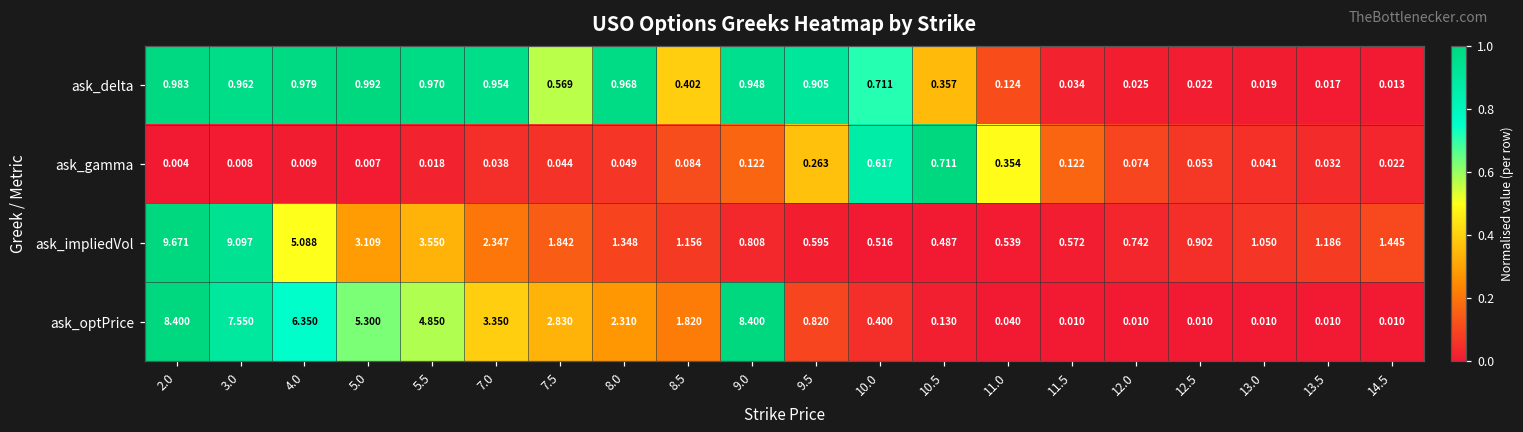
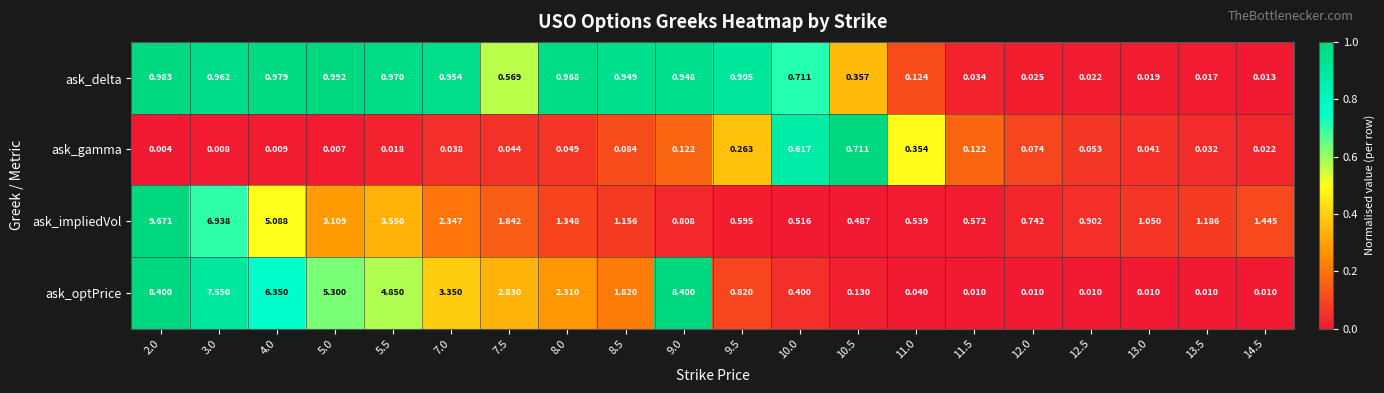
  {
    "ask_delta": {
      "2.0": 0.983,
      "3.0": 0.962,
      "4.0": 0.979,
      "5.0": 0.992,
      "5.5": 0.970,
      "7.0": 0.954,
      "7.5": 0.569,
      "8.0": 0.968,
-     "8.5": 0.402,
+     "8.5": 0.949,
      "9.0": 0.948,
      "9.5": 0.905,
      "10.0": 0.711,
      "10.5": 0.357,
      "11.0": 0.124,
      "11.5": 0.034,
      "12.0": 0.025,
      "12.5": 0.022,
      "13.0": 0.019,
      "13.5": 0.017,
      "14.5": 0.013
    },
    "ask_gamma": {
      "2.0": 0.004,
      "3.0": 0.008,
      "4.0": 0.009,
      "5.0": 0.007,
      "5.5": 0.018,
      "7.0": 0.038,
      "7.5": 0.044,
      "8.0": 0.049,
      "8.5": 0.084,
      "9.0": 0.122,
      "9.5": 0.263,
      "10.0": 0.617,
      "10.5": 0.711,
      "11.0": 0.354,
      "11.5": 0.122,
      "12.0": 0.074,
      "12.5": 0.053,
      "13.0": 0.041,
      "13.5": 0.032,
      "14.5": 0.022
    },
    "ask_impliedVol": {
      "2.0": 9.671,
-     "3.0": 9.097,
+     "3.0": 6.938,
      "4.0": 5.088,
      "5.0": 3.109,
      "5.5": 3.550,
      "7.0": 2.347,
      "7.5": 1.842,
      "8.0": 1.348,
      "8.5": 1.156,
      "9.0": 0.808,
      "9.5": 0.595,
      "10.0": 0.516,
      "10.5": 0.487,
      "11.0": 0.539,
      "11.5": 0.572,
      "12.0": 0.742,
      "12.5": 0.902,
      "13.0": 1.050,
      "13.5": 1.186,
      "14.5": 1.445
    },
    "ask_optPrice": {
      "2.0": 8.400,
      "3.0": 7.550,
      "4.0": 6.350,
      "5.0": 5.300,
      "5.5": 4.850,
      "7.0": 3.350,
      "7.5": 2.830,
      "8.0": 2.310,
      "8.5": 1.820,
      "9.0": 8.400,
      "9.5": 0.820,
      "10.0": 0.400,
      "10.5": 0.130,
      "11.0": 0.040,
      "11.5": 0.010,
      "12.0": 0.010,
      "12.5": 0.010,
      "13.0": 0.010,
      "13.5": 0.010,
      "14.5": 0.010
    }
  }
